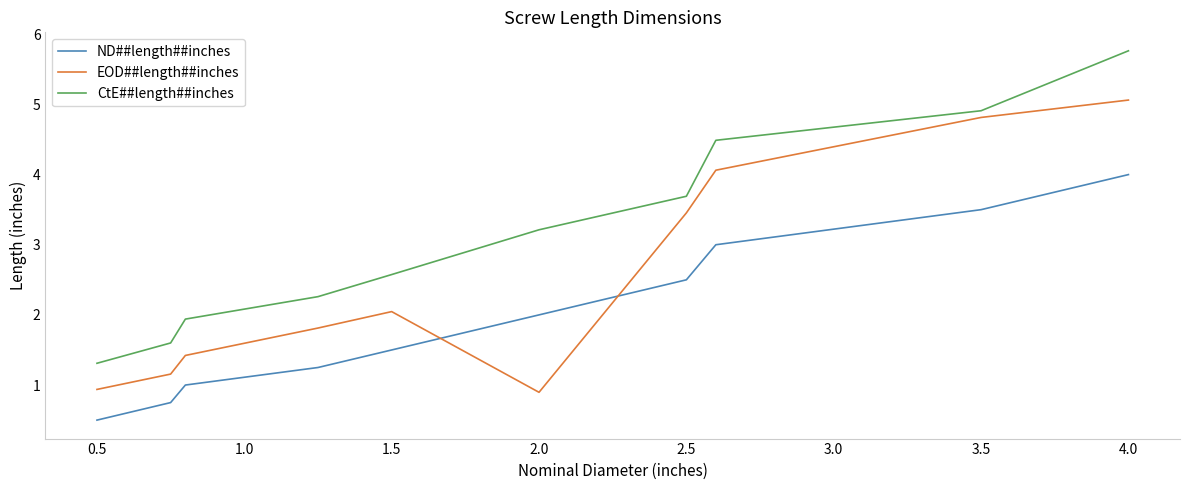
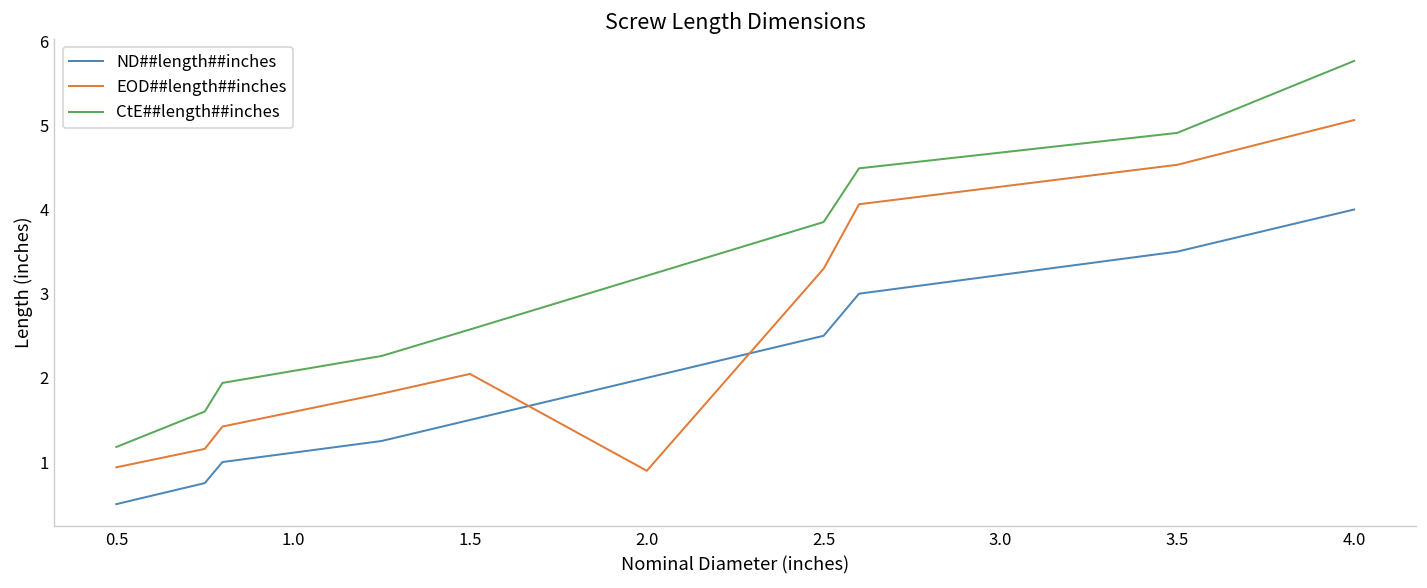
  {
    "ND##length##inches": {
      "0.5": 0.5,
      "1.5": 1.5,
      "2.0": 2.0,
      "2.5": 2.5,
      "3.5": 3.5,
      "4.0": 4.0
    },
    "EOD##length##inches": {
      "0.5": 0.9,
      "1.5": 2.0,
      "2.0": 0.9,
-     "2.5": 3.5,
-     "3.5": 4.8,
+     "2.5": 3.3,
+     "3.5": 4.5,
      "4.0": 5.1
    },
    "CtE##length##inches": {
-     "0.5": 1.3,
+     "0.5": 1.2,
      "1.5": 2.6,
      "2.0": 3.2,
-     "2.5": 3.7,
+     "2.5": 3.9,
      "3.5": 4.9,
      "4.0": 5.8
    }
  }
